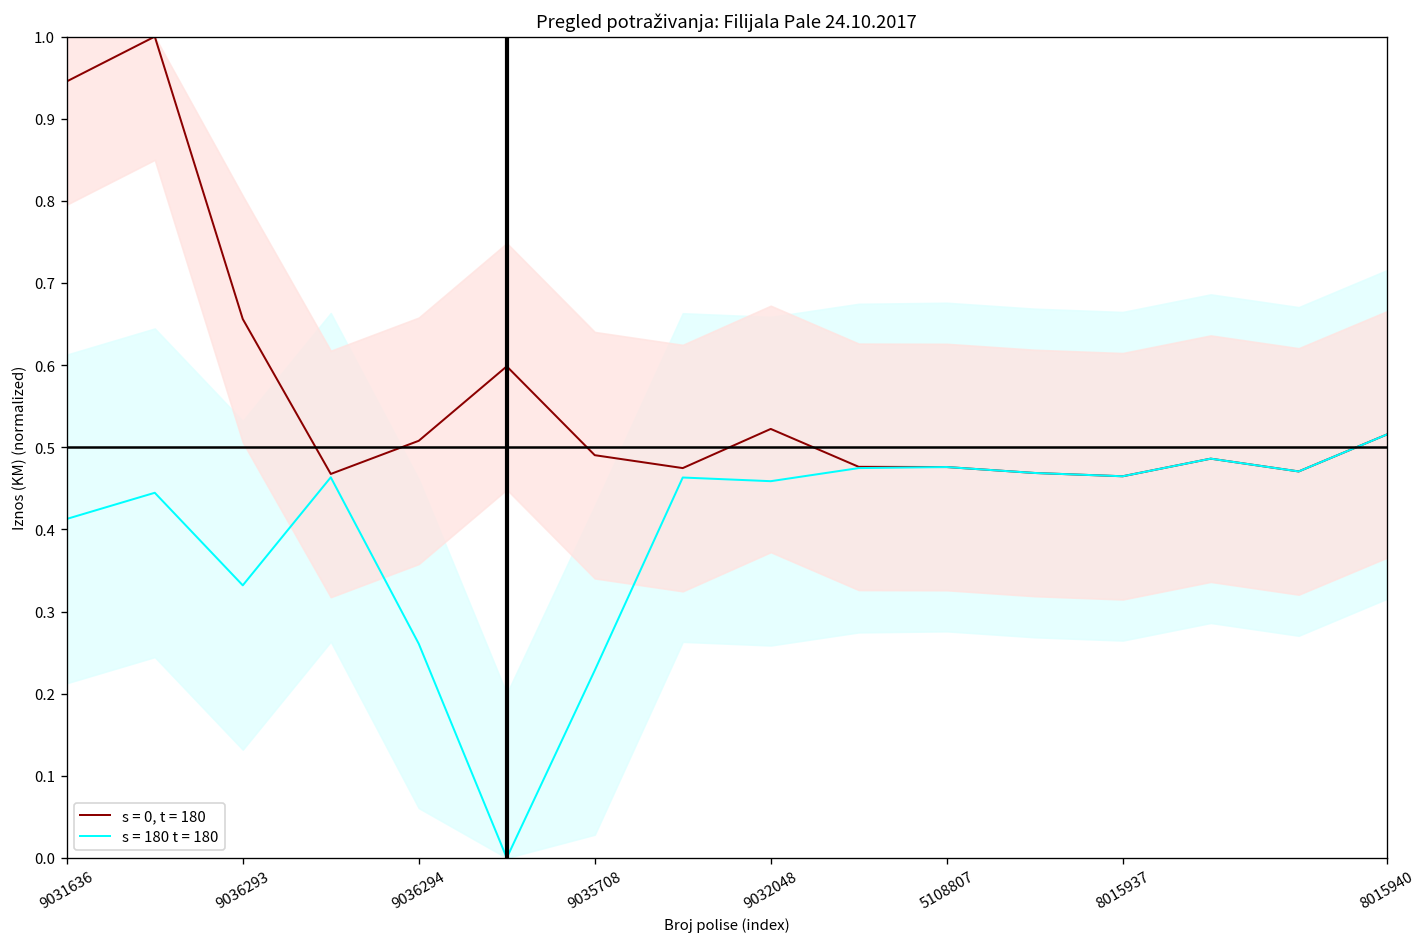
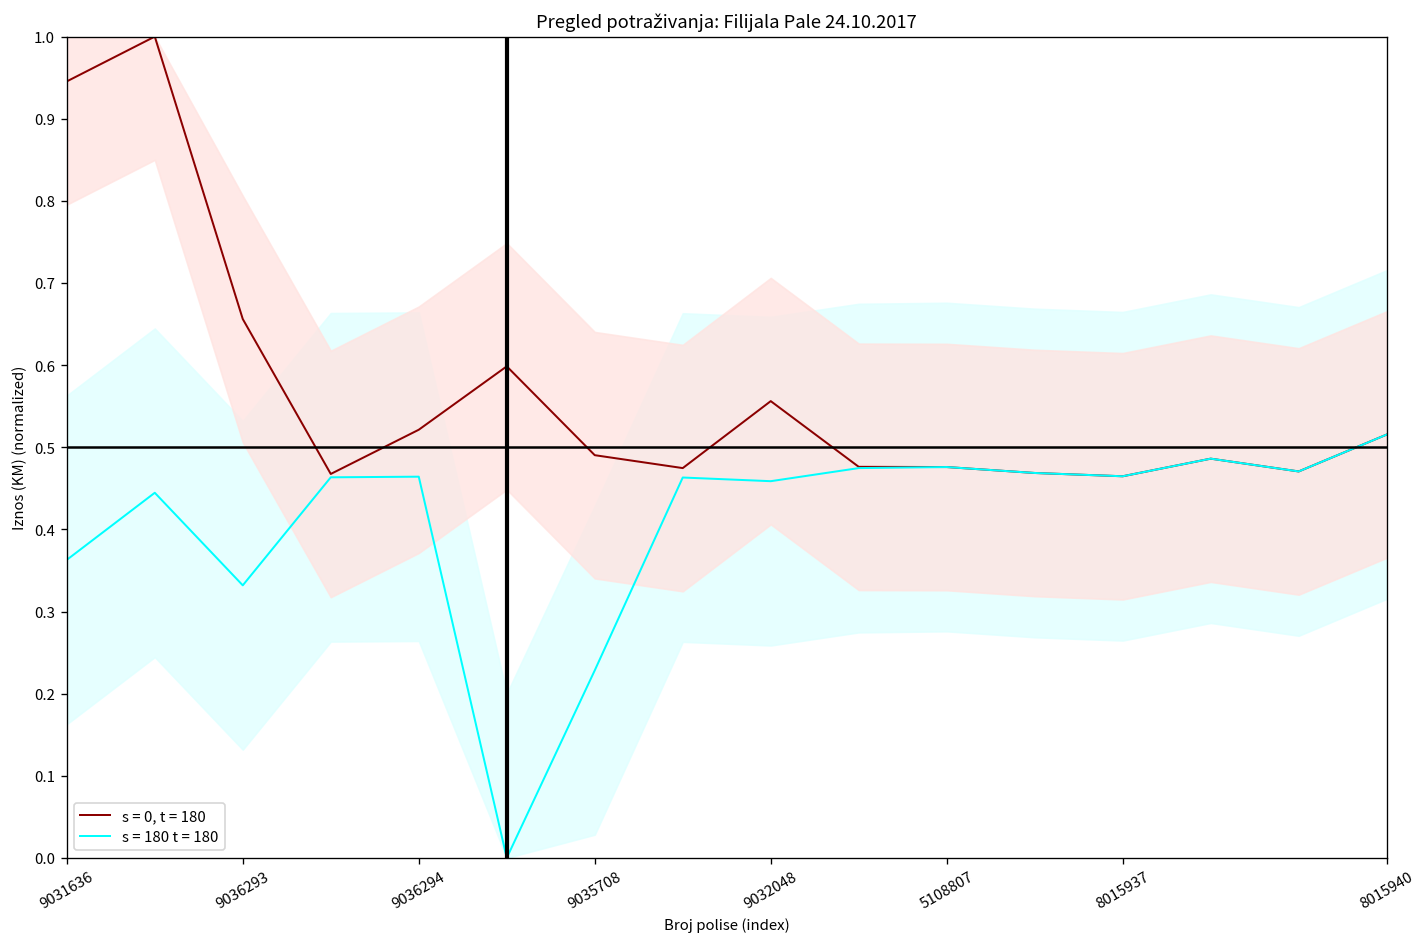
  {
    "s = 0, t = 180": {
      "9031636": 0.95,
      "9036293": 0.66,
-     "9036294": 0.51,
+     "9036294": 0.52,
      "9035708": 0.49,
-     "9032048": 0.52
+     "9032048": 0.56
    },
    "s = 180 t = 180": {
-     "9031636": 0.41,
+     "9031636": 0.36,
      "9036293": 0.33,
-     "9036294": 0.26,
+     "9036294": 0.46,
      "9035708": 0.23,
      "9032048": 0.46
    }
  }
